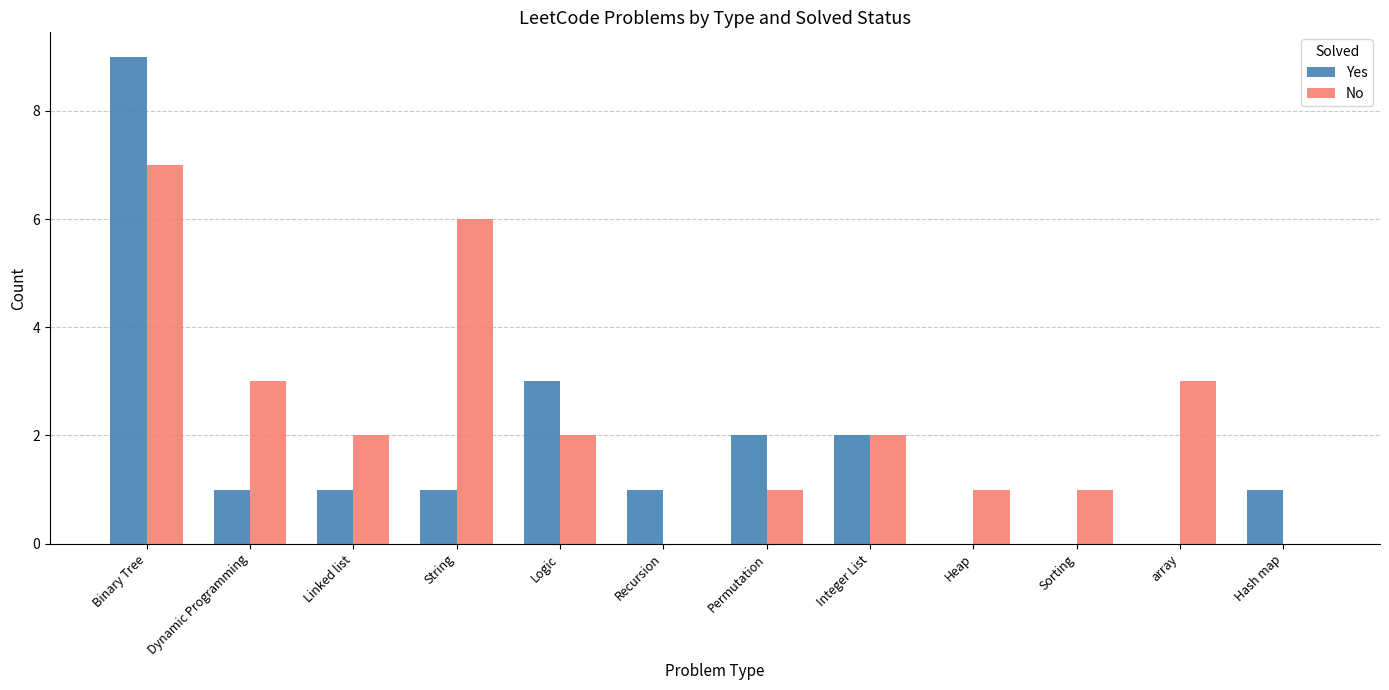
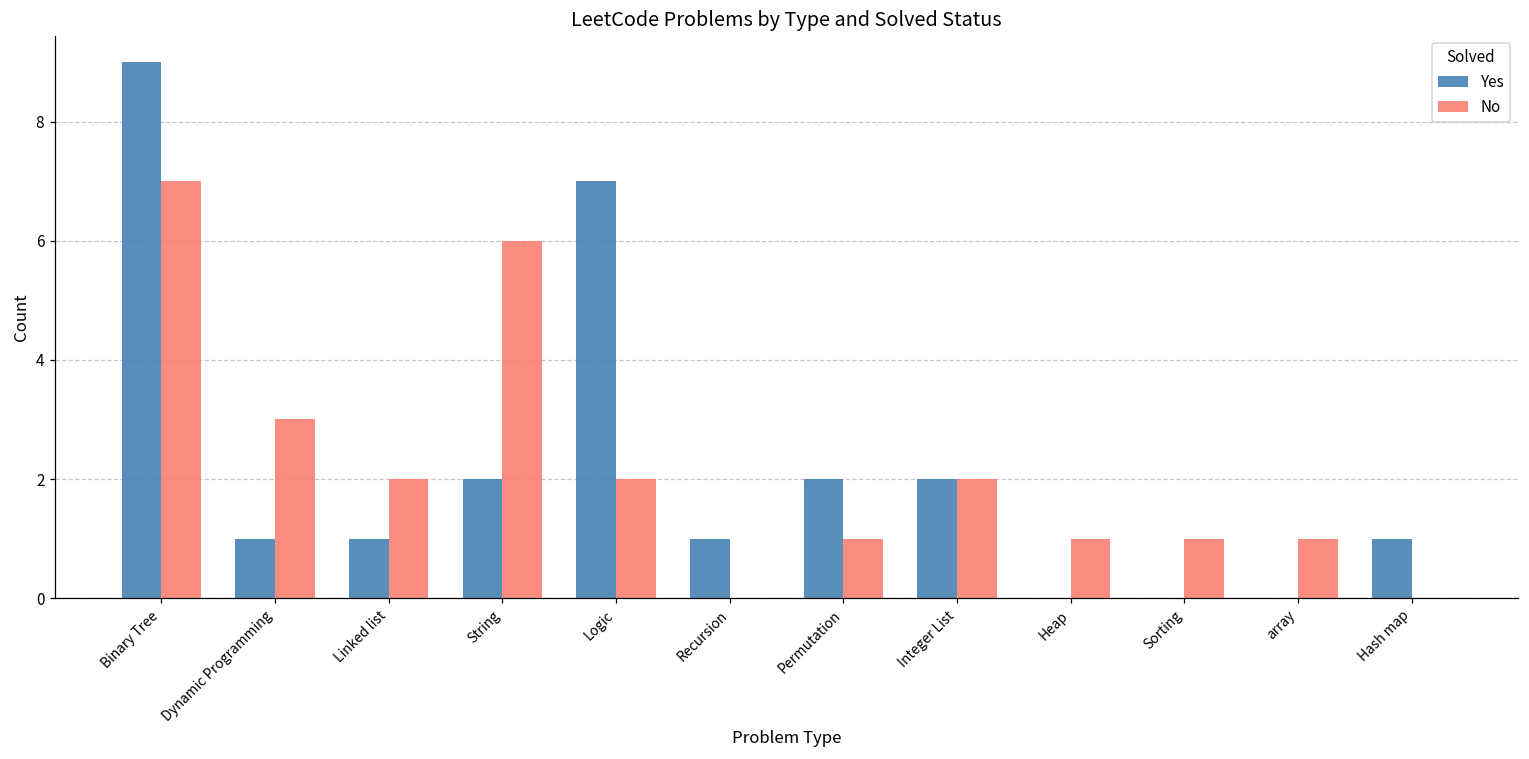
  {
    "Yes": {
      "Binary Tree": 9,
      "Dynamic Programming": 1,
      "Linked list": 1,
-     "String": 1,
-     "Logic": 3,
+     "String": 2,
+     "Logic": 7,
      "Recursion": 1,
      "Permutation": 2,
      "Integer List": 2,
      "Heap": 0,
      "Sorting": 0,
      "array": 0,
      "Hash map": 1
    },
    "No": {
      "Binary Tree": 7,
      "Dynamic Programming": 3,
      "Linked list": 2,
      "String": 6,
      "Logic": 2,
      "Recursion": 0,
      "Permutation": 1,
      "Integer List": 2,
      "Heap": 1,
      "Sorting": 1,
-     "array": 3,
+     "array": 1,
      "Hash map": 0
    }
  }
